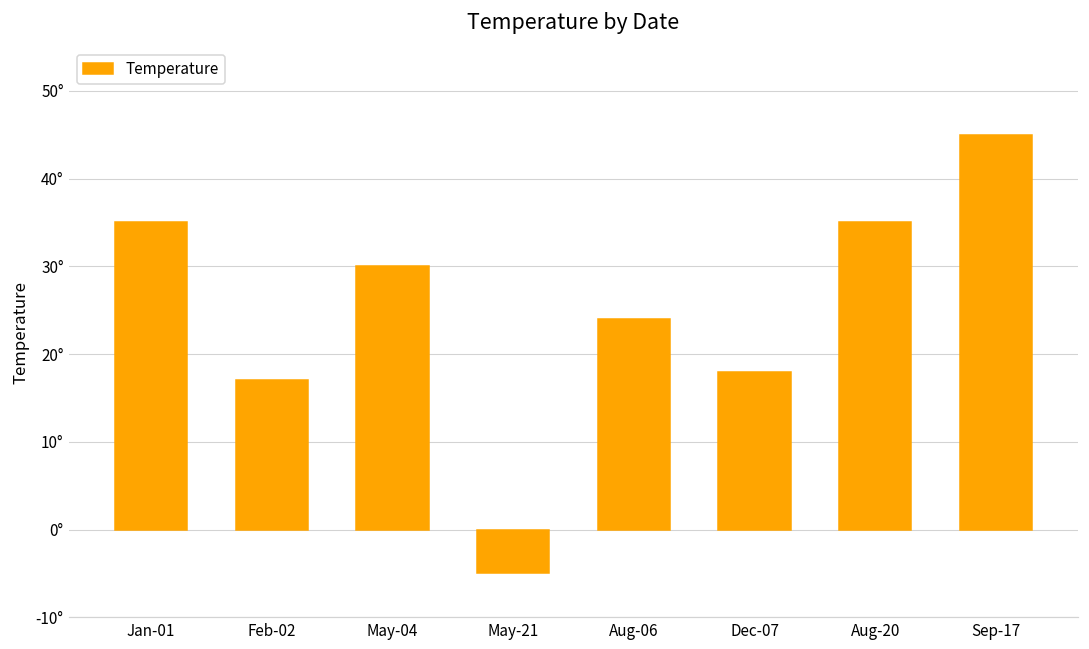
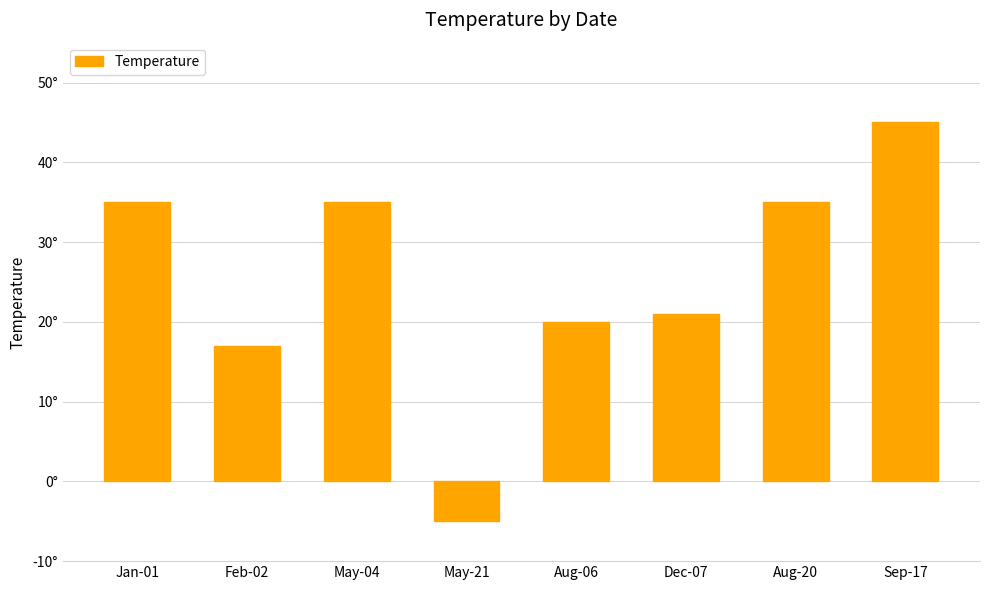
  {
    "Jan-01": "35°",
    "Feb-02": "17°",
-   "May-04": "30°",
+   "May-04": "35°",
    "May-21": "-5°",
-   "Aug-06": "24°",
-   "Dec-07": "18°",
+   "Aug-06": "20°",
+   "Dec-07": "21°",
    "Aug-20": "35°",
    "Sep-17": "45°"
  }
